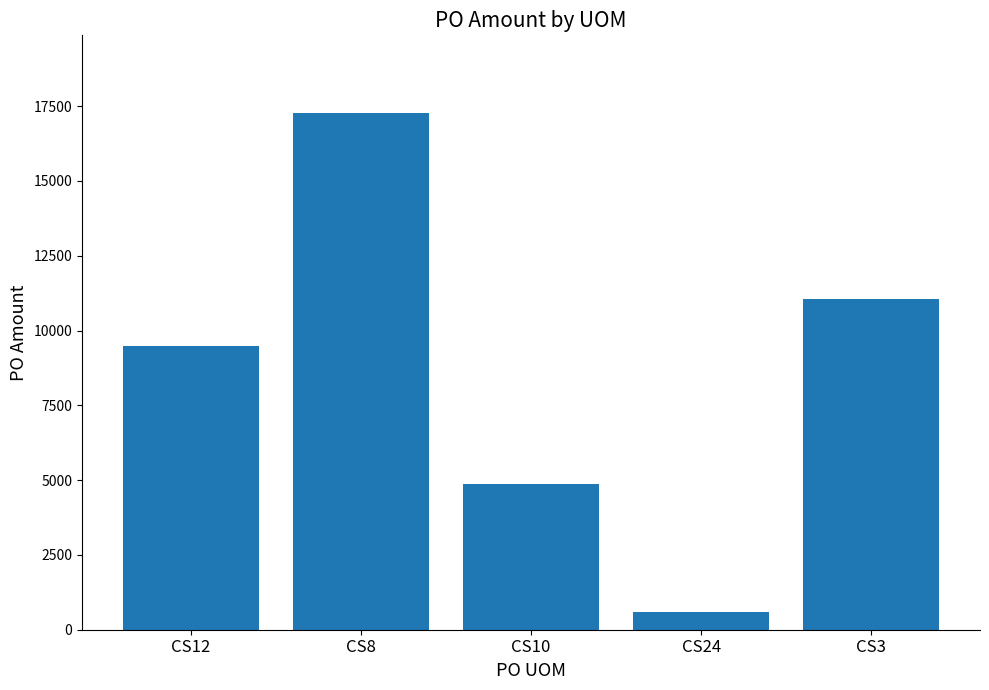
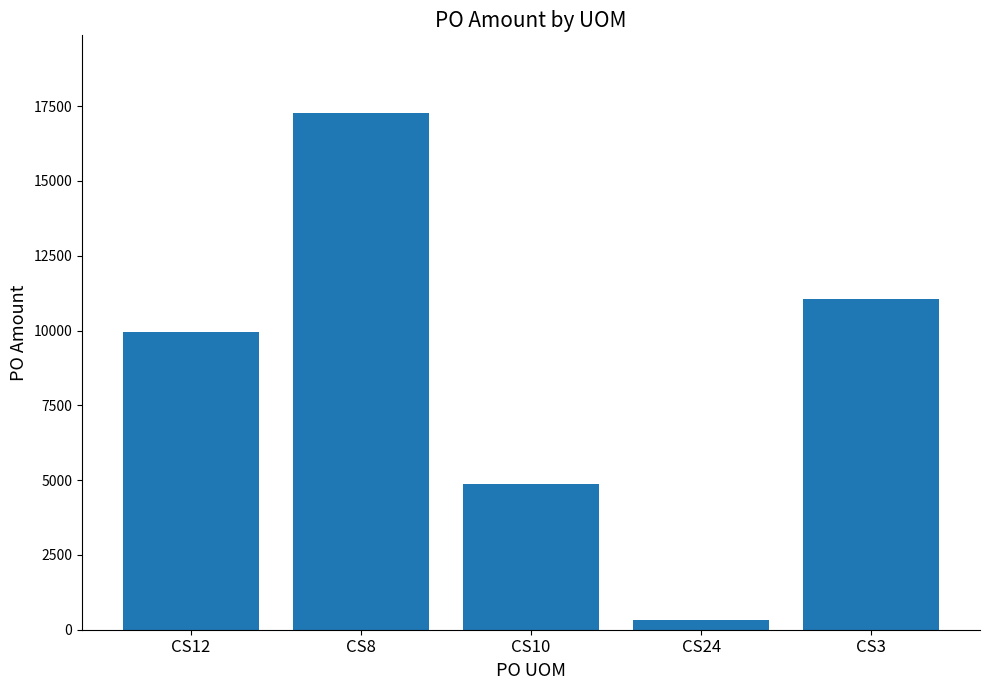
  {
-   "CS12": 9500,
+   "CS12": 10000,
    "CS8": 17300,
    "CS10": 4900,
-   "CS24": 600,
+   "CS24": 300,
    "CS3": 11100
  }
